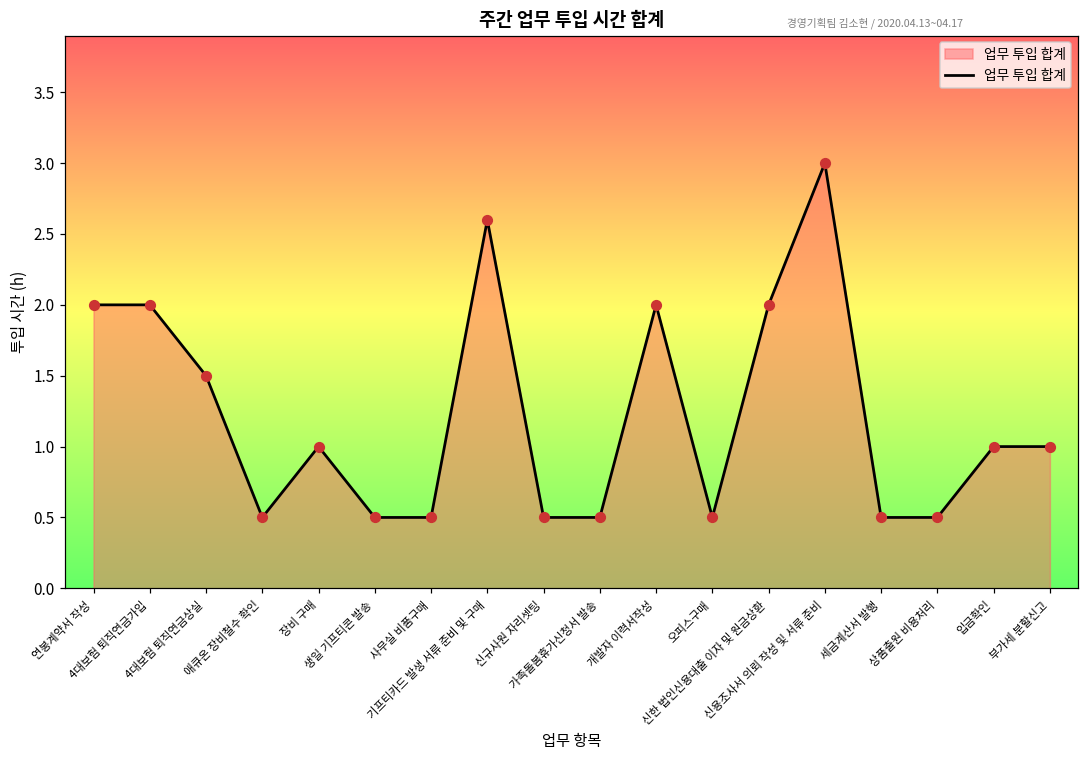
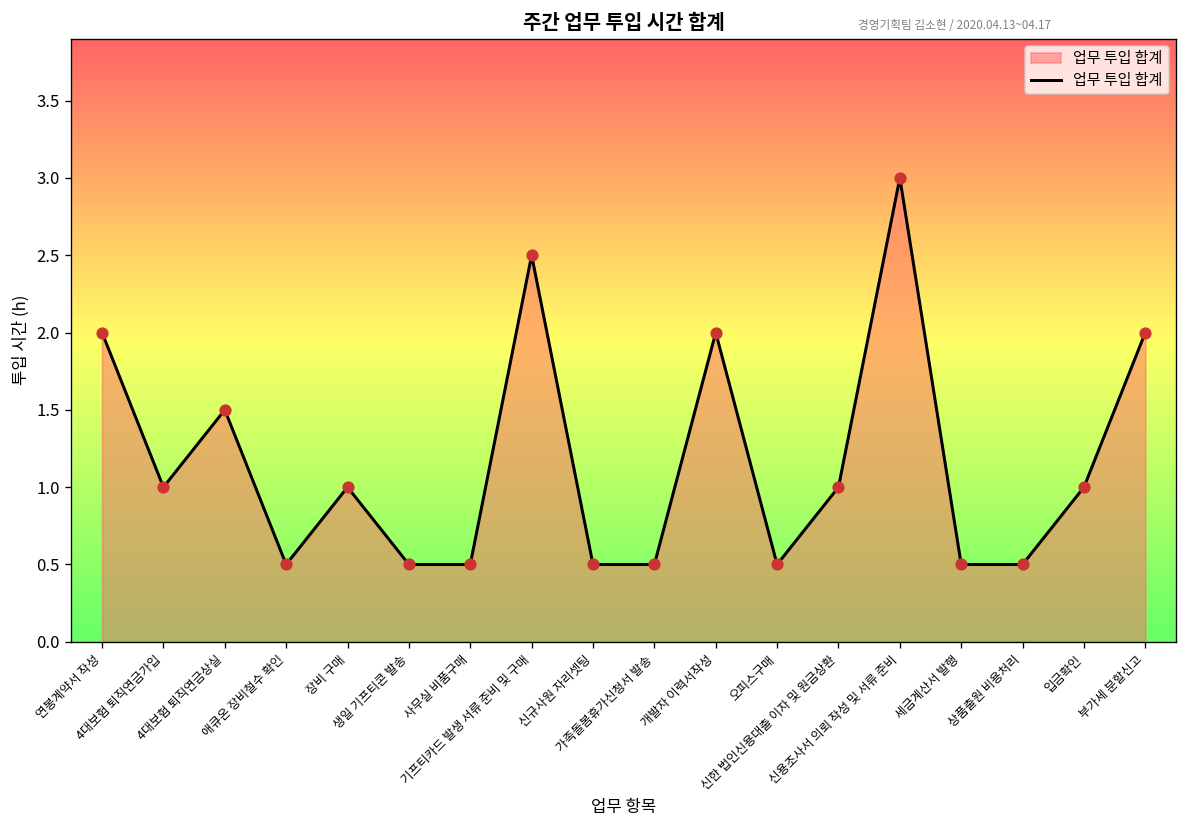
  {
    "연봉계약서 작성": 2.0,
-   "4대보험 퇴직연금가입": 2,
+   "4대보험 퇴직연금가입": 1,
    "4대보험 퇴직연금상실": 1.5,
    "애큐온 장비철수 확인": 0.5,
    "장비 구매": 1.0,
    "생일 기프티콘 발송": 0.5,
    "사무실 비품구매": 0.5,
-   "기프티카드 발생 서류 준비 및 구매": 2.6,
+   "기프티카드 발생 서류 준비 및 구매": 2.5,
    "신규사원 자리셋팅": 0.5,
    "가족돌봄휴가신청서 발송": 0.5,
    "개발자 이력서작성": 2.0,
    "오피스구매": 0.5,
-   "신한 법인신용대출 이자 및 원금상환": 2,
+   "신한 법인신용대출 이자 및 원금상환": 1,
    "신용조사서 의뢰 작성 및 서류 준비": 3.0,
    "세금계산서 발행": 0.5,
    "상품출원 비용처리": 0.5,
    "입금확인": 1.0,
-   "부가세 분할신고": 1
+   "부가세 분할신고": 2
  }
